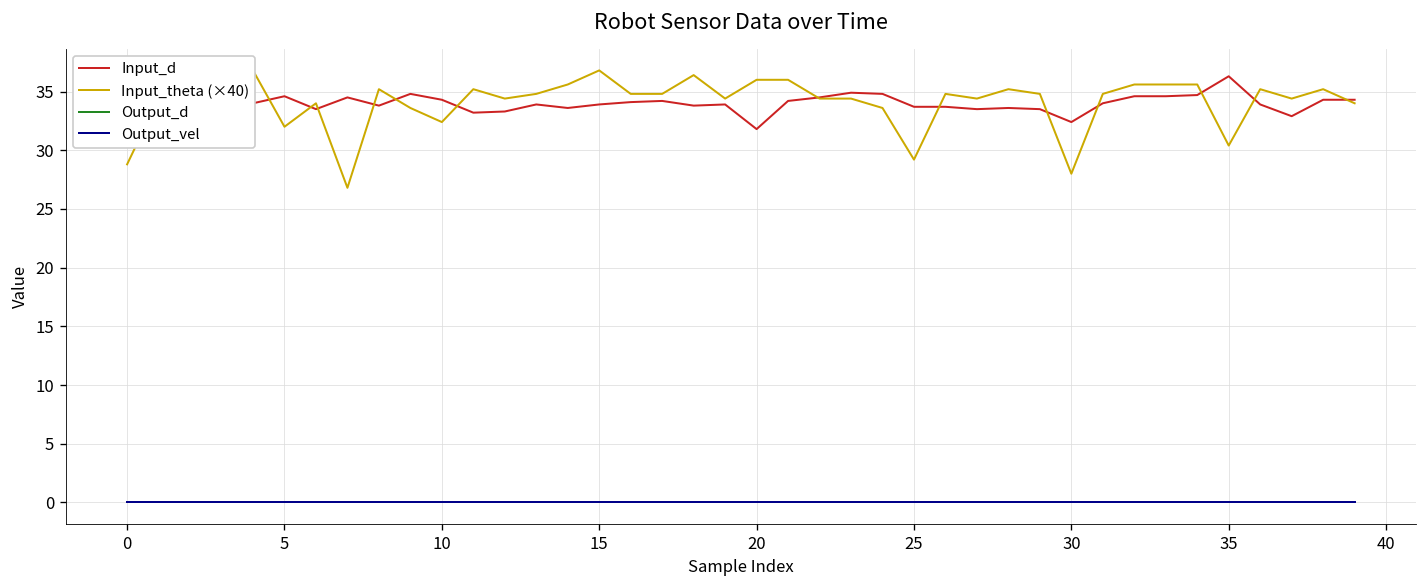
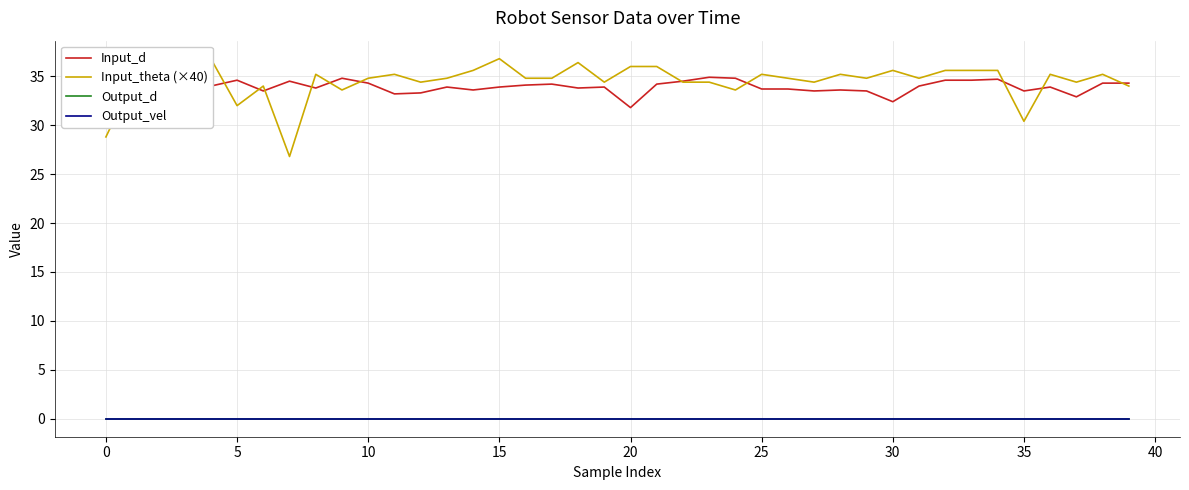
  {
    "Input_d": {
      "5": 35,
      "10": 34,
      "15": 34,
      "20": 32,
      "25": 34,
      "30": 32,
-     "35": 36
+     "35": 34
    },
    "Input_theta (×40)": {
      "0": 29,
      "5": 32,
-     "10": 32,
+     "10": 35,
      "15": 37,
      "20": 36,
-     "25": 29,
-     "30": 28,
+     "25": 35,
+     "30": 36,
      "35": 30
    },
    "Output_vel": {
      "0": 0,
      "5": 0,
      "10": 0,
      "15": 0,
      "20": 0,
      "25": 0,
      "30": 0,
      "35": 0
    }
  }
